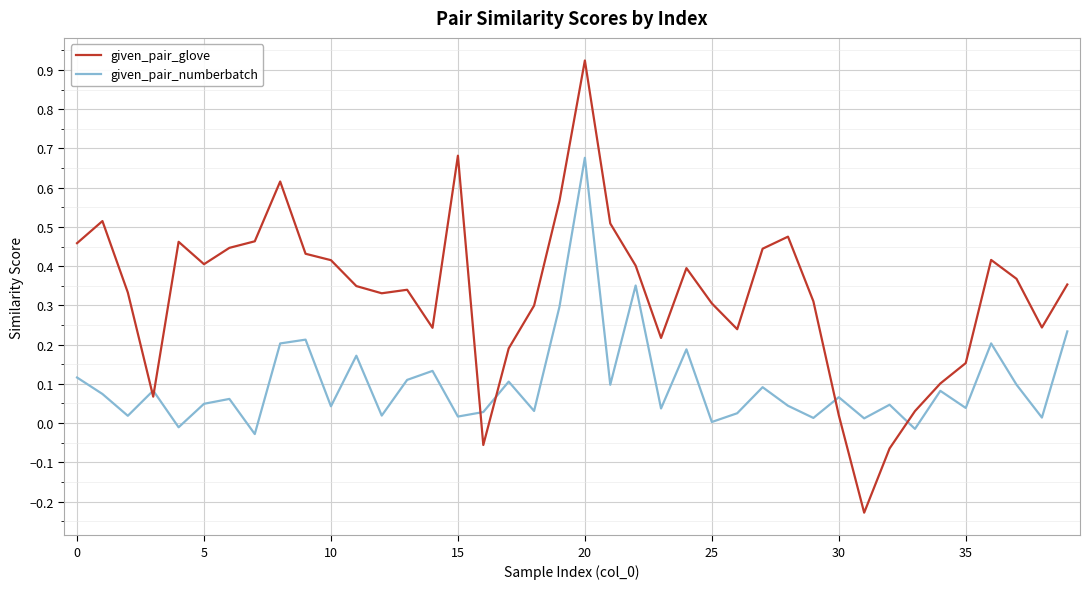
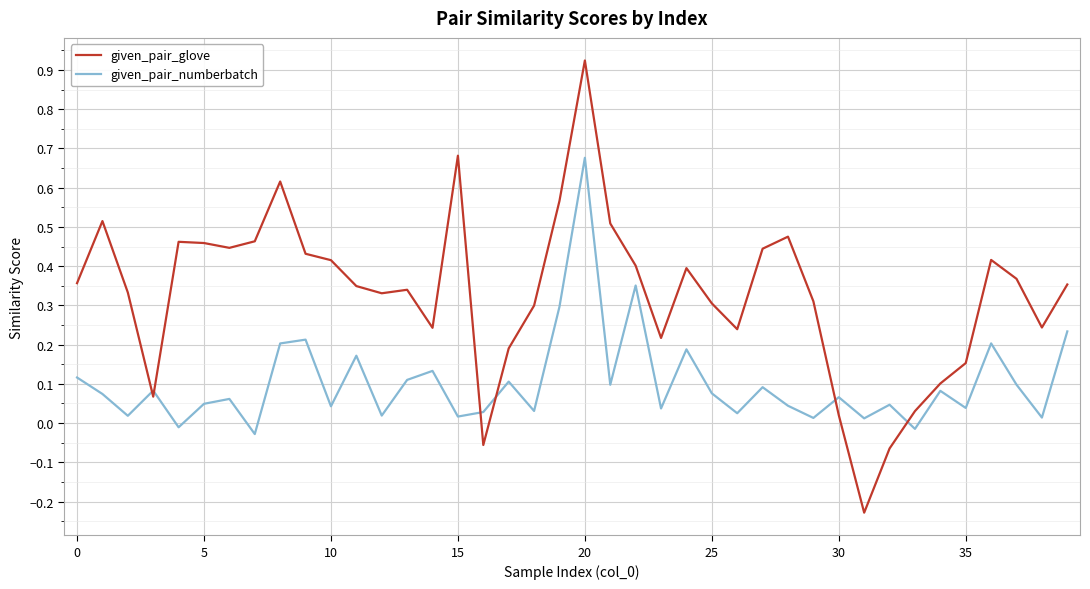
  {
    "given_pair_glove": {
-     "0": 0.46,
-     "5": 0.41,
+     "0": 0.36,
+     "5": 0.46,
      "10": 0.42,
      "15": 0.68,
      "20": 0.92,
      "25": 0.31,
      "30": 0.02,
      "35": 0.15
    },
    "given_pair_numberbatch": {
      "0": 0.12,
      "5": 0.05,
      "10": 0.04,
      "15": 0.02,
      "20": 0.68,
-     "25": 0.00,
+     "25": 0.08,
      "30": 0.07,
      "35": 0.04
    }
  }
